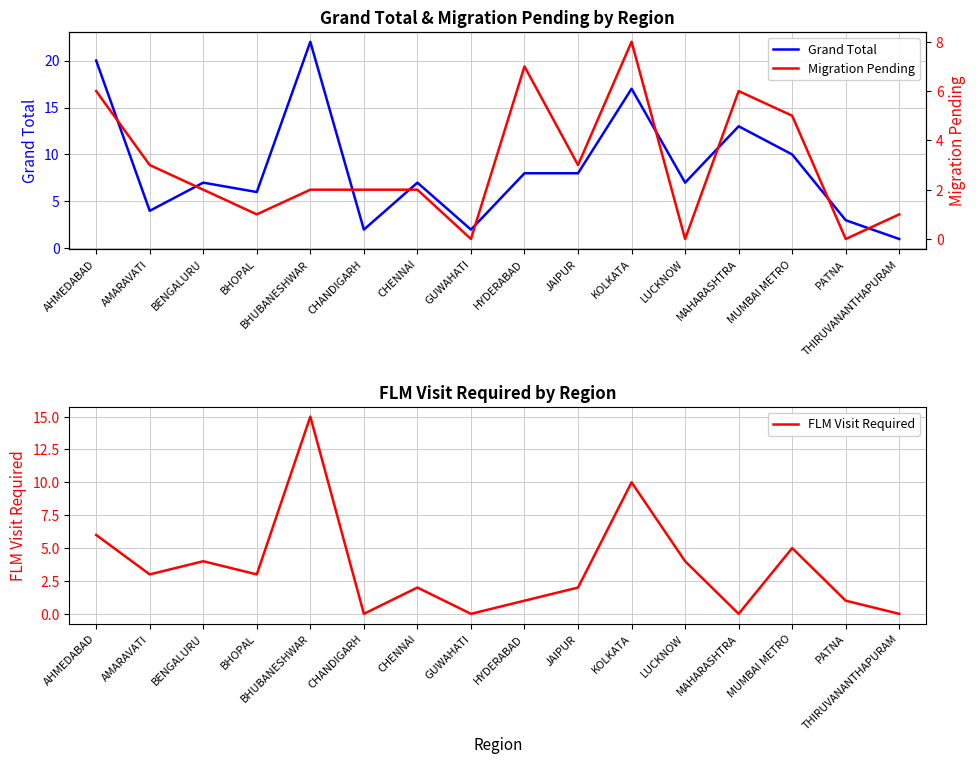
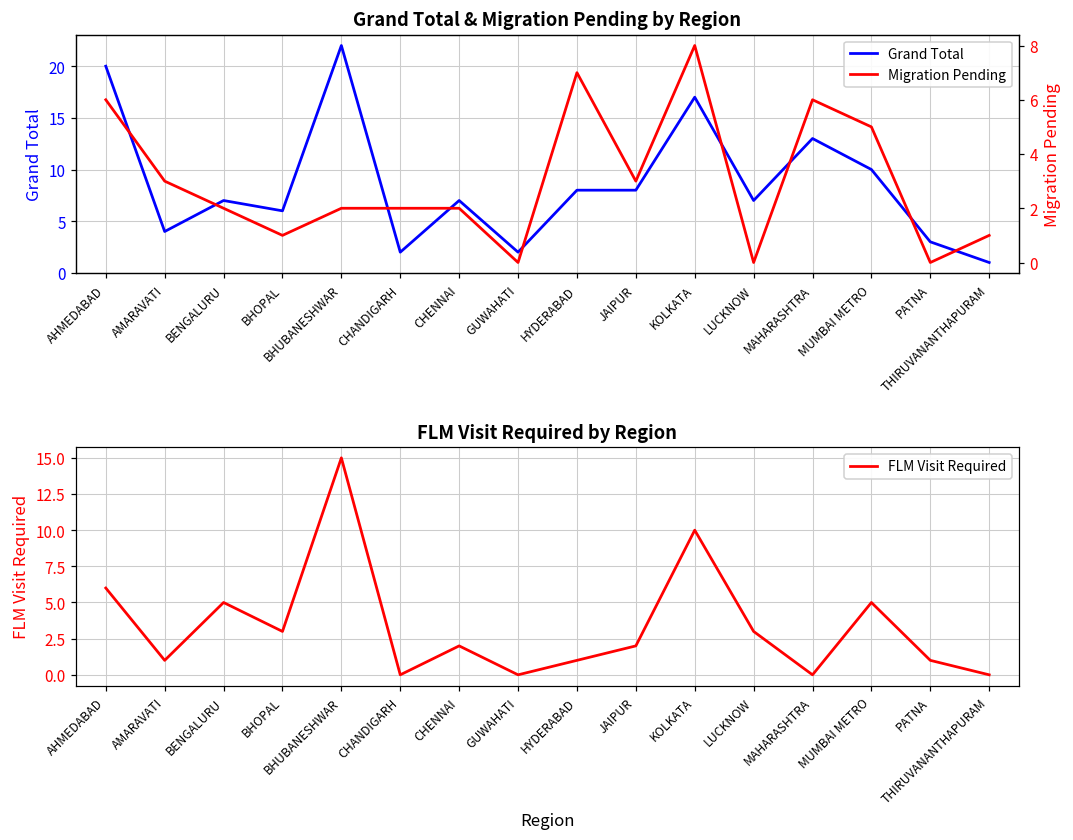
  {
    "FLM Visit Required by Region": {
      "AHMEDABAD": 6,
-     "AMARAVATI": 3,
-     "BENGALURU": 4,
+     "AMARAVATI": 1,
+     "BENGALURU": 5,
      "BHOPAL": 3,
      "BHUBANESHWAR": 15,
      "CHANDIGARH": 0,
      "CHENNAI": 2,
      "GUWAHATI": 0,
      "HYDERABAD": 1,
      "JAIPUR": 2,
      "KOLKATA": 10,
-     "LUCKNOW": 4,
+     "LUCKNOW": 3,
      "MAHARASHTRA": 0,
      "MUMBAI METRO": 5,
      "PATNA": 1,
      "THIRUVANANTHAPURAM": 0
    }
  }
